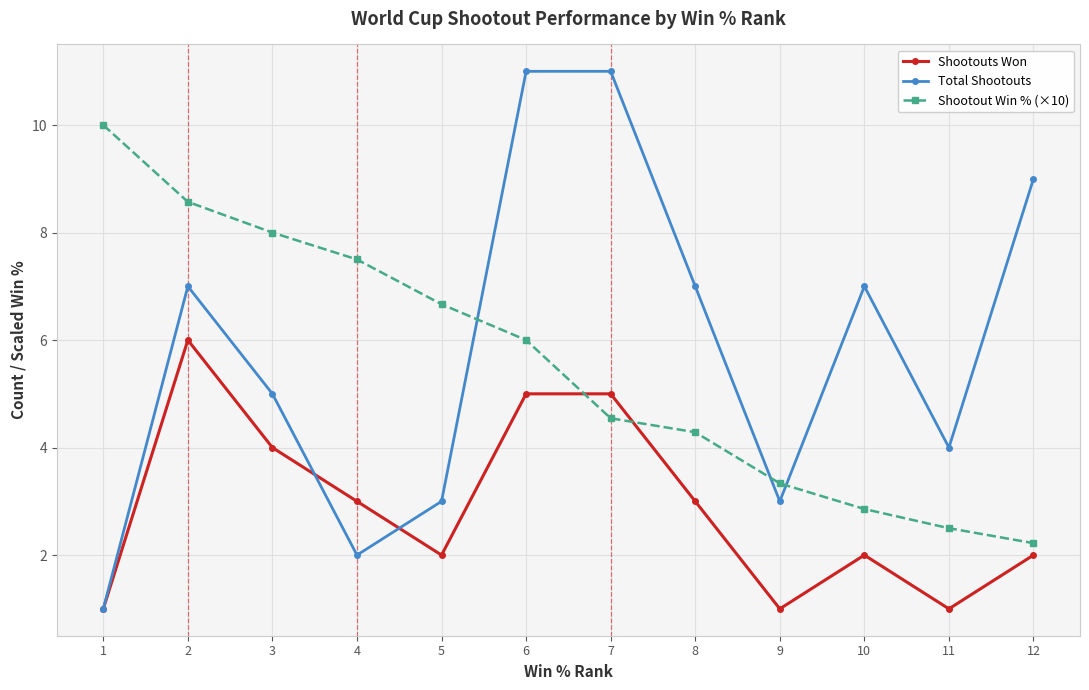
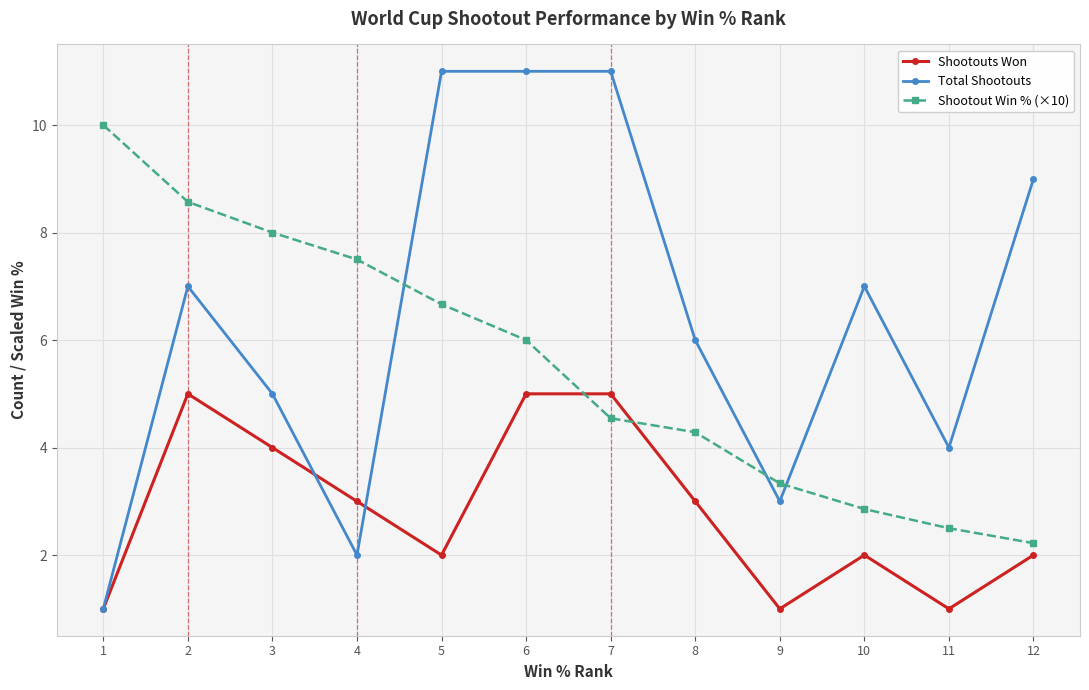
  {
    "Shootouts Won": {
-     "2": 6,
+     "2": 5,
      "3": 4,
      "4": 3,
      "5": 2,
      "6": 5,
      "7": 5,
      "8": 3,
      "9": 1,
      "10": 2,
      "11": 1,
      "12": 2
    },
    "Total Shootouts": {
      "2": 7,
      "3": 5,
      "4": 2,
-     "5": 3,
+     "5": 11,
      "6": 11,
      "7": 11,
-     "8": 7,
+     "8": 6,
      "9": 3,
      "10": 7,
      "11": 4,
      "12": 9
    },
    "Shootout Win % (×10)": {
      "1": 10,
      "2": 8.6,
      "3": 8,
      "4": 7.5,
      "5": 6.7,
      "6": 6,
      "7": 4.5,
      "8": 4.3,
      "9": 3.3,
      "10": 2.9,
      "11": 2.5,
      "12": 2.2
    }
  }
